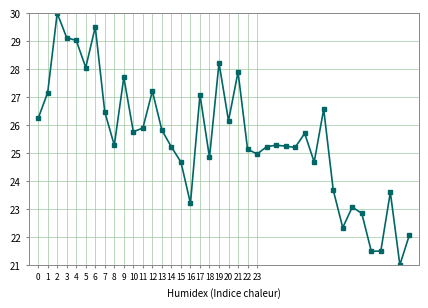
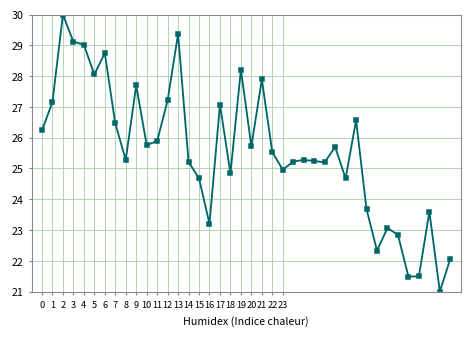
  {
    "0": 26.2,
    "1": 27.2,
    "2": 30.0,
    "3": 29.1,
    "4": 29.0,
    "5": 28.1,
-   "6": 29.5,
+   "6": 28.7,
    "7": 26.5,
    "8": 25.3,
    "9": 27.7,
    "10": 25.8,
    "11": 25.9,
    "12": 27.2,
-   "13": 25.8,
+   "13": 29.4,
    "14": 25.2,
    "15": 24.7,
    "16": 23.2,
    "17": 27.1,
    "18": 24.8,
    "19": 28.2,
-   "20": 26.2,
+   "20": 25.7,
    "21": 27.9,
-   "22": 25.1,
+   "22": 25.5,
    "23": 25.0
  }
